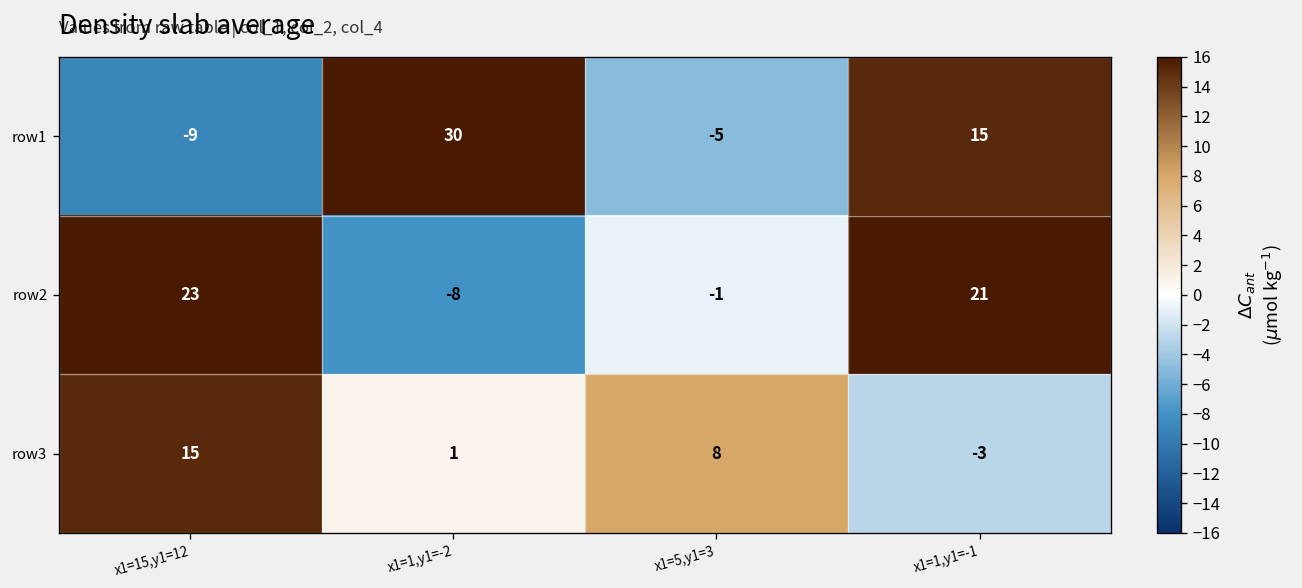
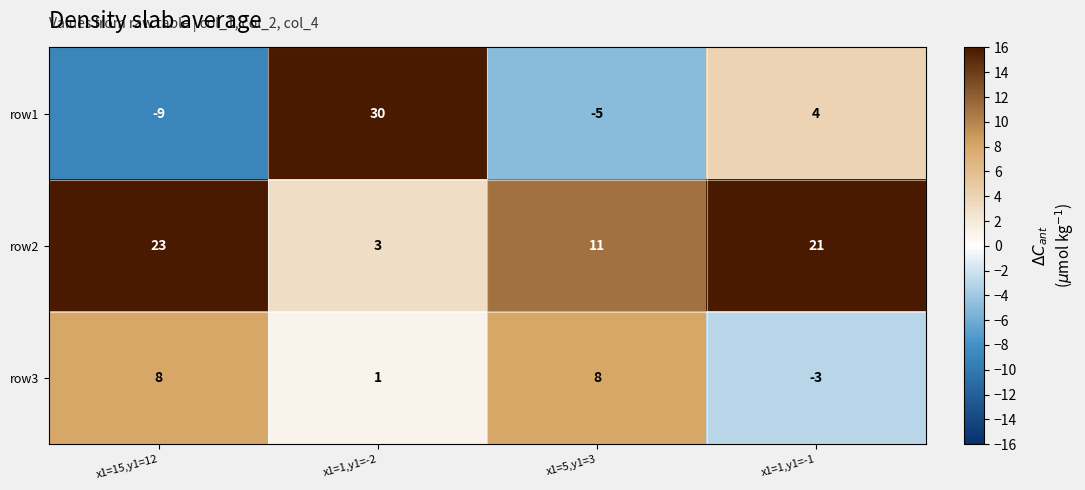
  {
    "row1": {
      "x1=15,y1=12": -9,
      "x1=1,y1=-2": 30,
      "x1=5,y1=3": -5,
-     "x1=1,y1=-1": 15
+     "x1=1,y1=-1": 4
    },
    "row2": {
      "x1=15,y1=12": 23,
-     "x1=1,y1=-2": -8,
-     "x1=5,y1=3": -1,
+     "x1=1,y1=-2": 3,
+     "x1=5,y1=3": 11,
      "x1=1,y1=-1": 21
    },
    "row3": {
-     "x1=15,y1=12": 15,
+     "x1=15,y1=12": 8,
      "x1=1,y1=-2": 1,
      "x1=5,y1=3": 8,
      "x1=1,y1=-1": -3
    }
  }
